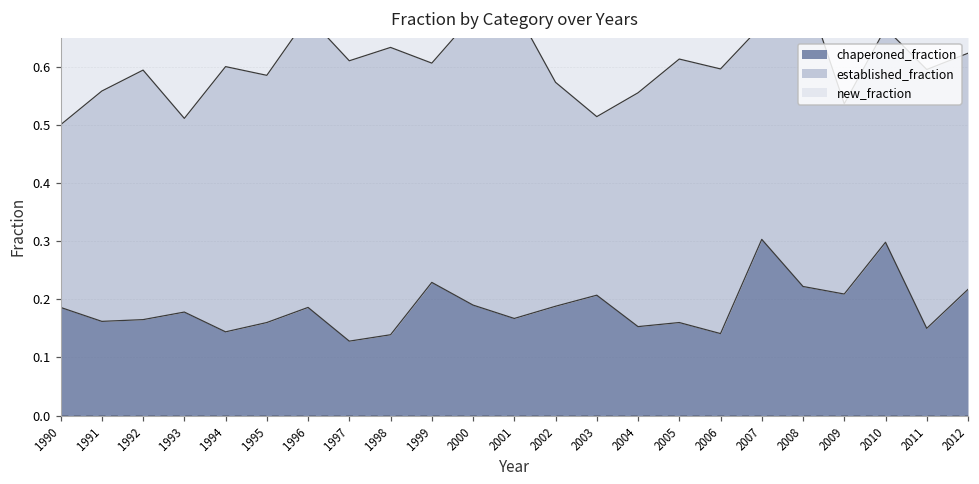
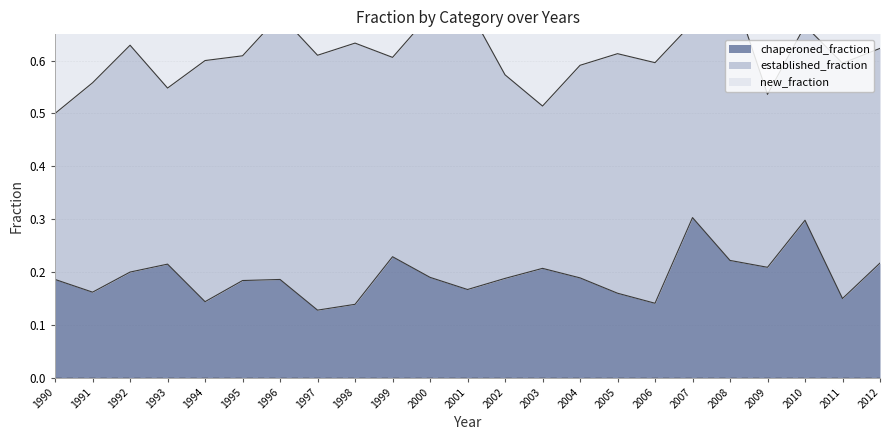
  {
    "chaperoned_fraction": {
      "1990": 0.19,
      "1991": 0.16,
-     "1992": 0.17,
-     "1993": 0.18,
+     "1992": 0.20,
+     "1993": 0.22,
      "1994": 0.14,
-     "1995": 0.16,
+     "1995": 0.18,
      "1996": 0.19,
      "1997": 0.13,
      "1998": 0.14,
      "1999": 0.23,
      "2000": 0.19,
      "2001": 0.17,
      "2002": 0.19,
      "2003": 0.21,
-     "2004": 0.15,
+     "2004": 0.19,
      "2005": 0.16,
      "2006": 0.14,
      "2007": 0.30,
      "2008": 0.22,
      "2009": 0.21,
      "2010": 0.30,
      "2011": 0.15,
      "2012": 0.22
    },
    "established_fraction": {
      "1990": 0.31,
      "1991": 0.40,
      "1992": 0.43,
      "1993": 0.33,
      "1994": 0.46,
      "1995": 0.42,
      "1997": 0.48,
      "1998": 0.49,
      "1999": 0.38,
      "2002": 0.38,
      "2003": 0.31,
      "2004": 0.40,
      "2005": 0.45,
      "2006": 0.45,
      "2009": 0.33,
      "2012": 0.41
    }
  }
